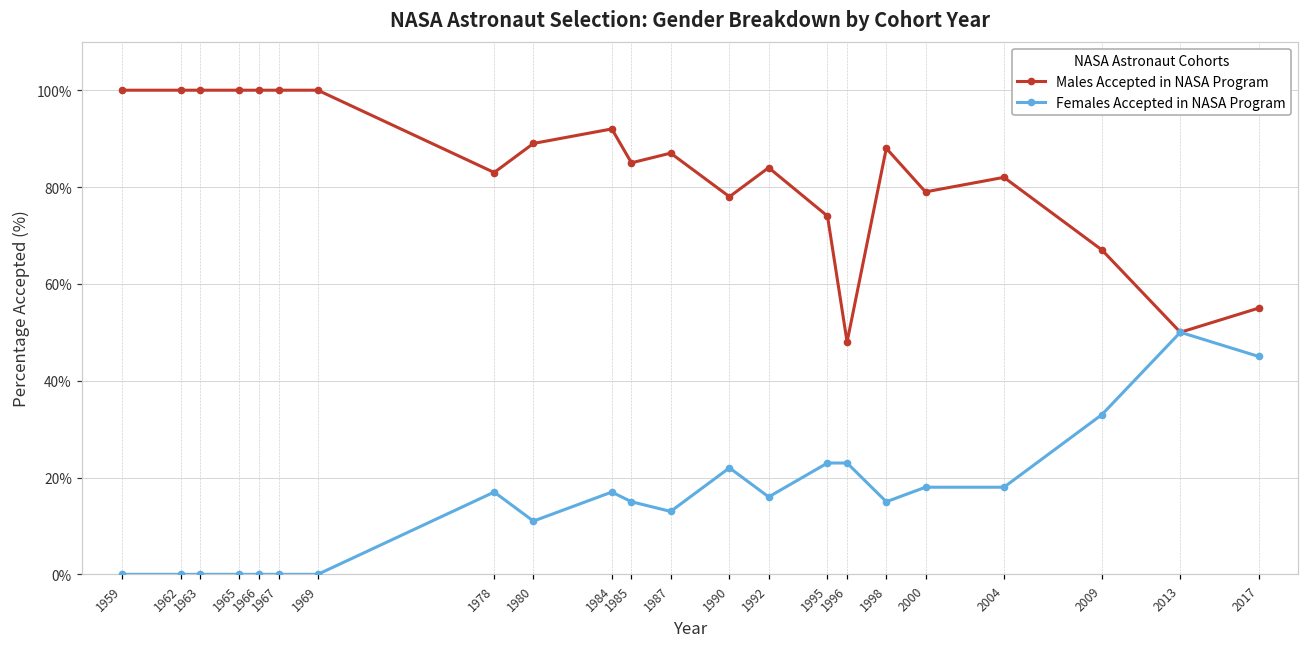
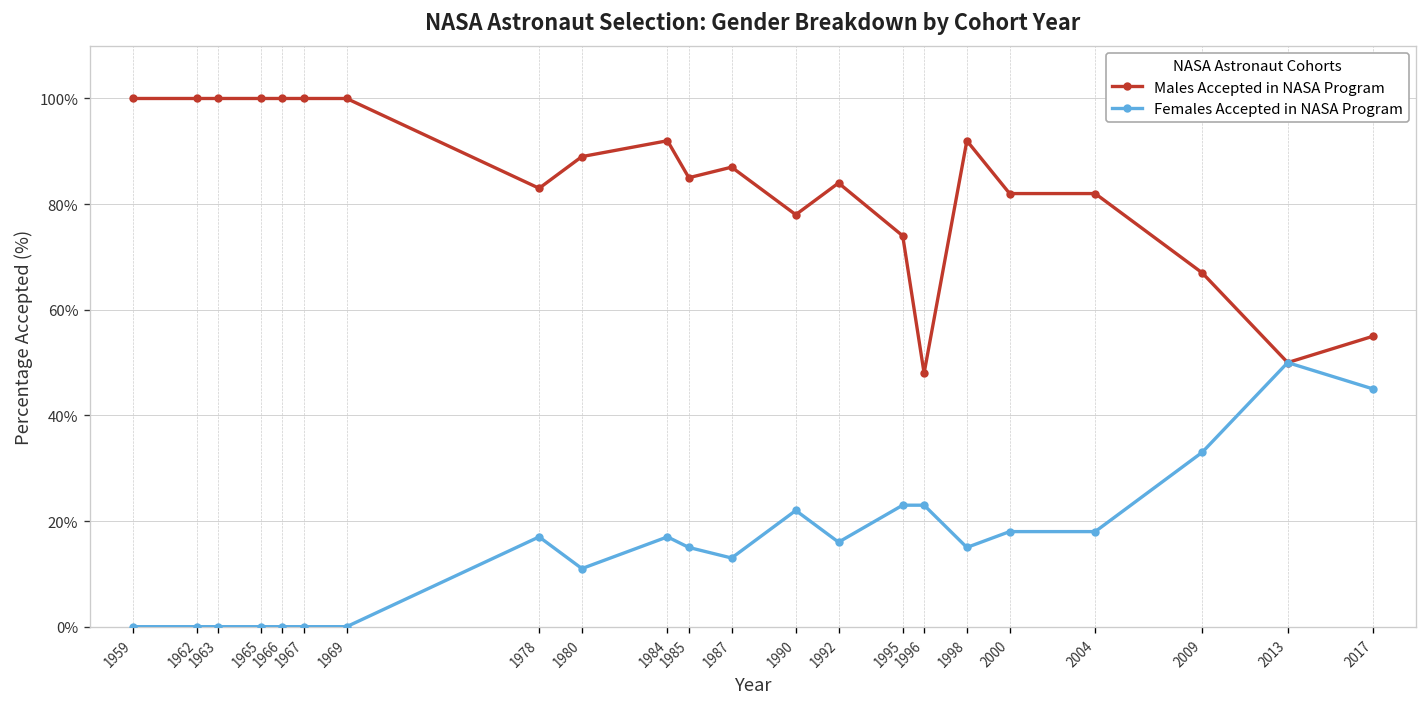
  {
    "Males Accepted in NASA Program": {
      "1959": "100%",
      "1962": "100%",
      "1963": "100%",
      "1965": "100%",
      "1966": "100%",
      "1967": "100%",
      "1969": "100%",
      "1978": "83%",
      "1980": "89%",
      "1984": "92%",
      "1985": "85%",
      "1987": "87%",
      "1990": "78%",
      "1992": "84%",
      "1995": "74%",
      "1996": "48%",
-     "1998": "88%",
-     "2000": "79%",
+     "1998": "92%",
+     "2000": "82%",
      "2004": "82%",
      "2009": "67%",
      "2017": "55%"
    },
    "Females Accepted in NASA Program": {
      "1959": "0%",
      "1962": "0%",
      "1963": "0%",
      "1965": "0%",
      "1966": "0%",
      "1967": "0%",
      "1969": "0%",
      "1978": "17%",
      "1980": "11%",
      "1984": "17%",
      "1985": "15%",
      "1987": "13%",
      "1990": "22%",
      "1992": "16%",
      "1995": "23%",
      "1996": "23%",
      "1998": "15%",
      "2000": "18%",
      "2004": "18%",
      "2009": "33%",
      "2017": "45%"
    }
  }
